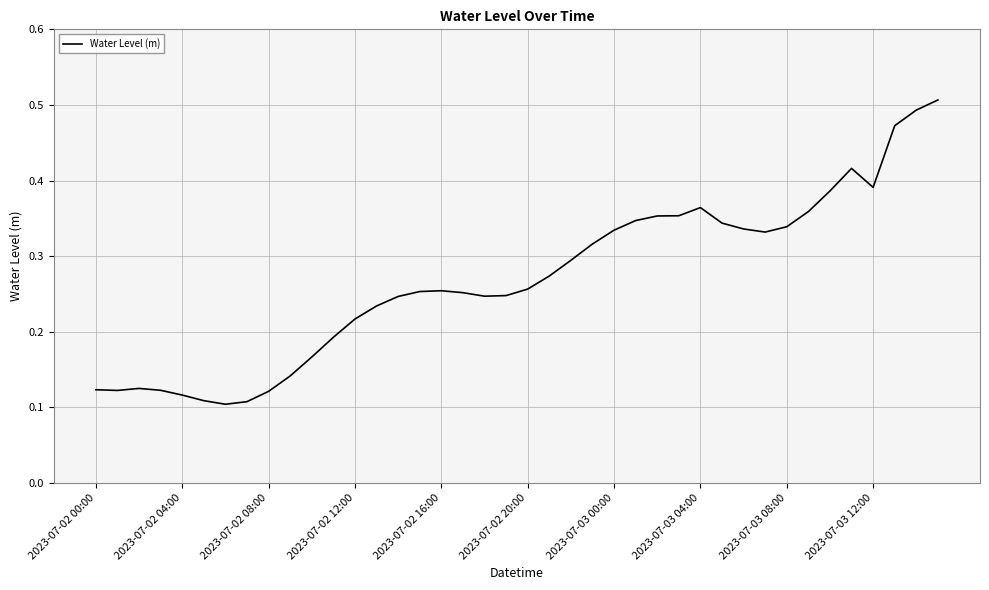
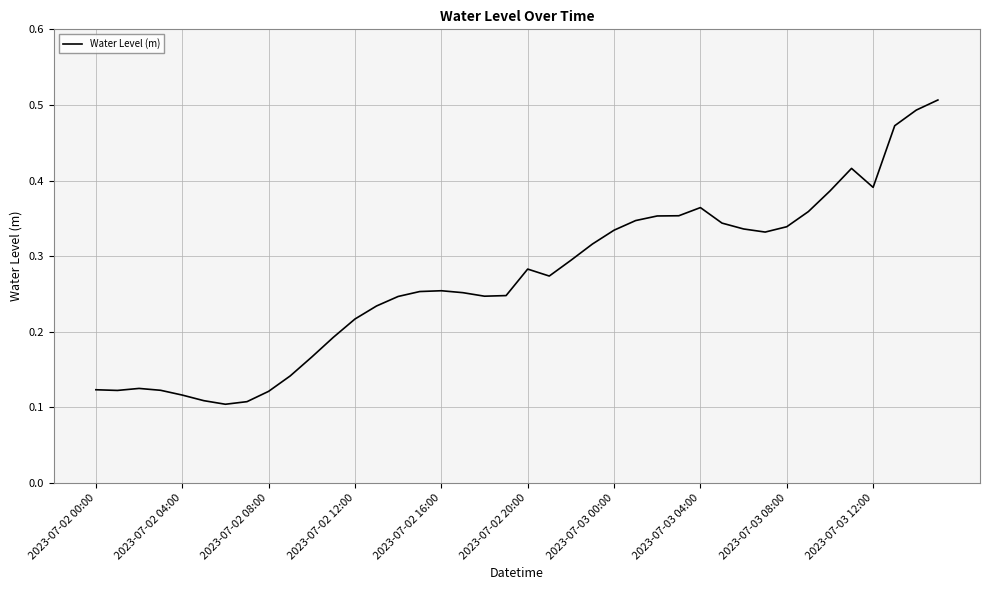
  {
    "2023-07-02 00:00": 0.12,
    "2023-07-02 04:00": 0.12,
    "2023-07-02 08:00": 0.12,
    "2023-07-02 12:00": 0.22,
    "2023-07-02 16:00": 0.25,
-   "2023-07-02 20:00": 0.26,
+   "2023-07-02 20:00": 0.28,
    "2023-07-03 00:00": 0.33,
    "2023-07-03 04:00": 0.36,
    "2023-07-03 08:00": 0.34,
    "2023-07-03 12:00": 0.39
  }
